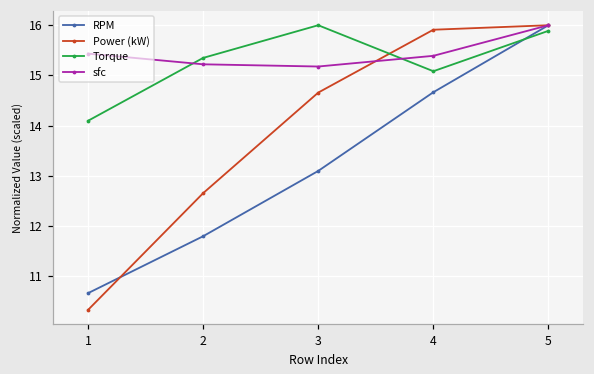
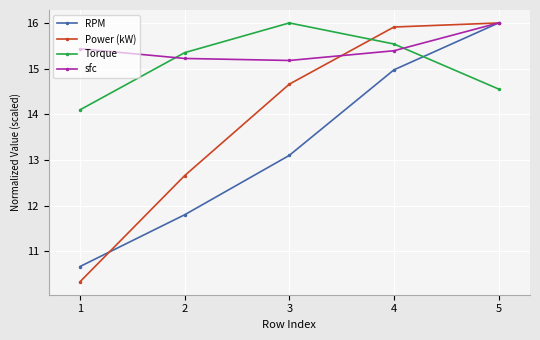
  {
    "RPM": {
      "1": 10.7,
      "2": 11.8,
      "3": 13.1,
-     "4": 14.7
+     "4": 15.0
    },
    "Power (kW)": {
      "1": 10.3,
      "2": 12.7,
      "3": 14.7,
      "4": 15.9
    },
    "Torque": {
      "1": 14.1,
      "2": 15.3,
      "3": 16.0,
-     "4": 15.1,
-     "5": 15.9
+     "4": 15.5,
+     "5": 14.6
    },
    "sfc": {
      "2": 15.2,
      "3": 15.2,
      "4": 15.4
    }
  }
